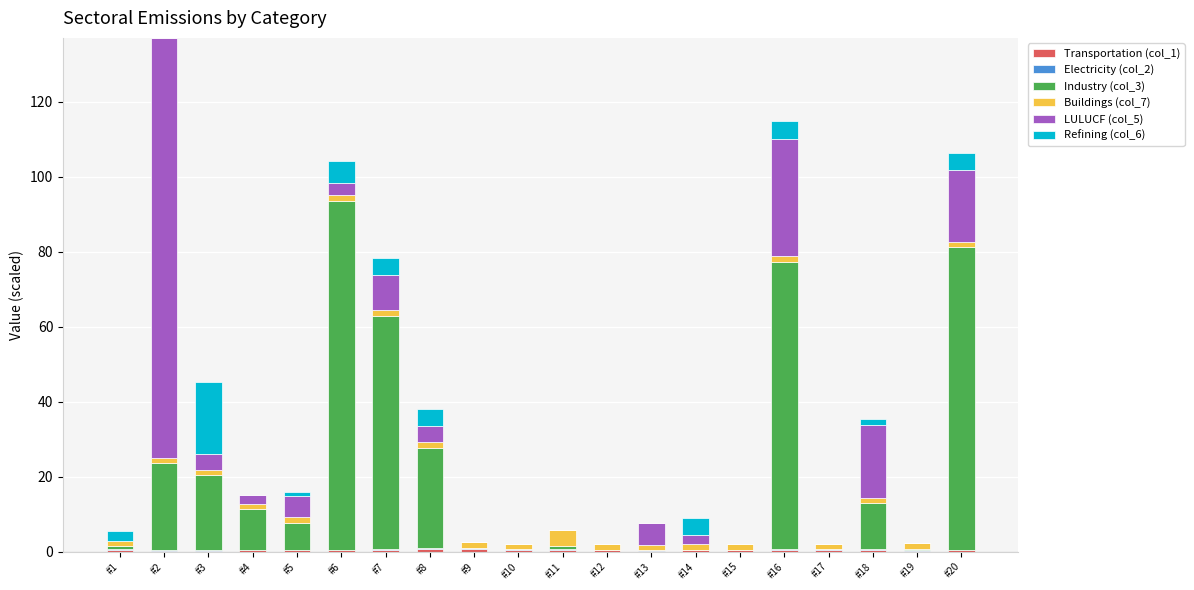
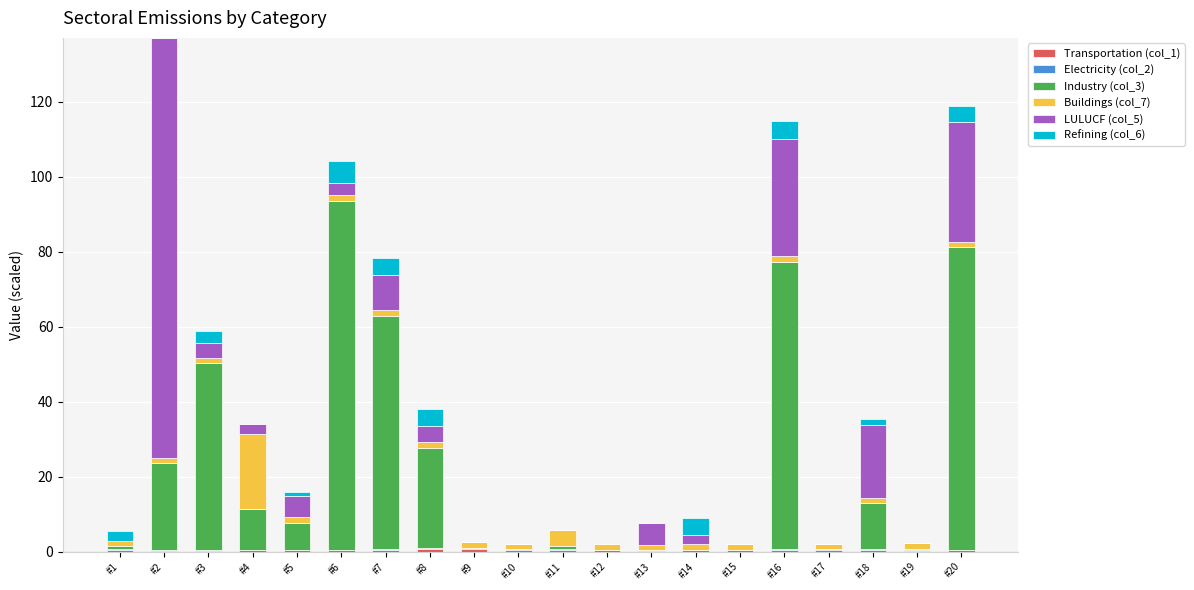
  {
    "Industry (col_3)": {
      "#1": 1,
      "#2": 23,
-     "#3": 20,
+     "#3": 50,
      "#4": 11,
      "#5": 7,
      "#6": 93,
      "#7": 62,
      "#8": 27,
      "#9": 0,
      "#10": 0,
      "#11": 1,
      "#12": 0,
      "#13": 0,
      "#15": 0,
      "#16": 76,
      "#17": 0,
      "#18": 12,
      "#20": 81
    },
    "Buildings (col_7)": {
      "#1": 1,
      "#2": 1,
      "#3": 1,
-     "#4": 1,
+     "#4": 20,
      "#5": 2,
      "#6": 1,
      "#7": 2,
      "#8": 2,
      "#9": 2,
      "#10": 1,
      "#11": 4,
      "#12": 1,
      "#13": 1,
      "#14": 1,
      "#15": 1,
      "#16": 2,
      "#17": 1,
      "#18": 1,
      "#19": 1,
      "#20": 1
    },
    "LULUCF (col_5)": {
      "#1": 0,
      "#2": 112,
      "#3": 4,
      "#4": 2,
      "#5": 5,
      "#6": 3,
      "#7": 10,
      "#8": 4,
      "#9": 0,
      "#10": 0,
      "#11": 0,
      "#12": 0,
      "#13": 6,
      "#14": 2,
      "#15": 0,
      "#16": 31,
      "#17": 0,
      "#18": 19,
      "#19": 0,
-     "#20": 19
+     "#20": 32
    },
    "Refining (col_6)": {
      "#1": 3,
      "#2": 0,
-     "#3": 19,
+     "#3": 3,
      "#4": 0,
      "#5": 1,
      "#6": 6,
      "#7": 5,
      "#8": 5,
      "#9": 0,
      "#10": 0,
      "#11": 0,
      "#12": 0,
      "#13": 0,
      "#14": 5,
      "#15": 0,
      "#16": 5,
      "#17": 0,
      "#18": 2,
      "#19": 0,
      "#20": 4
    }
  }
